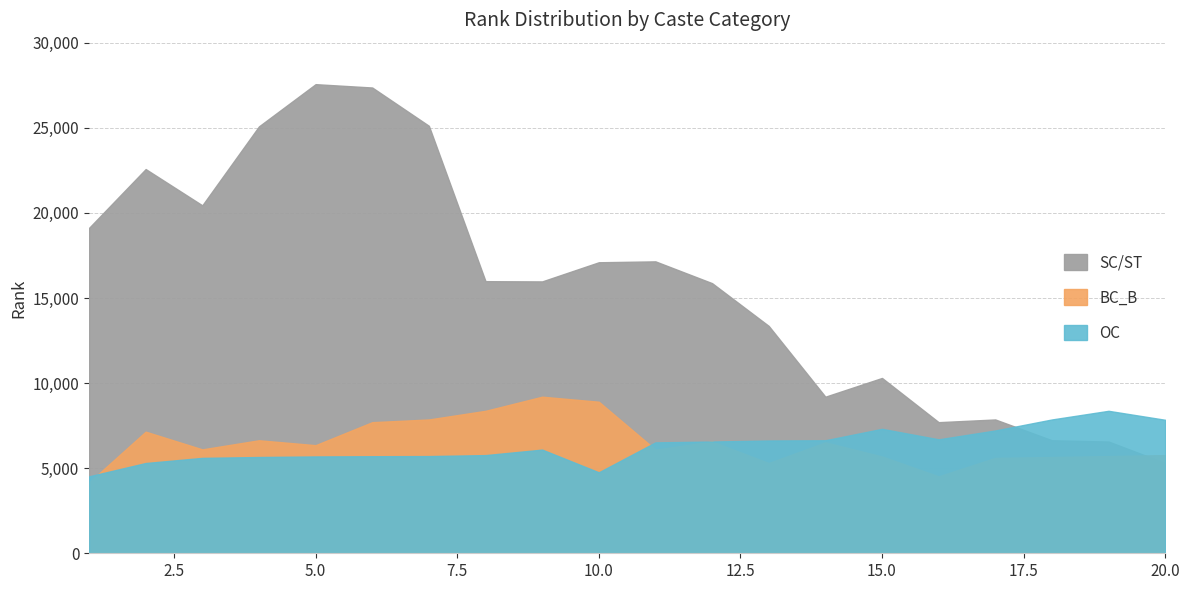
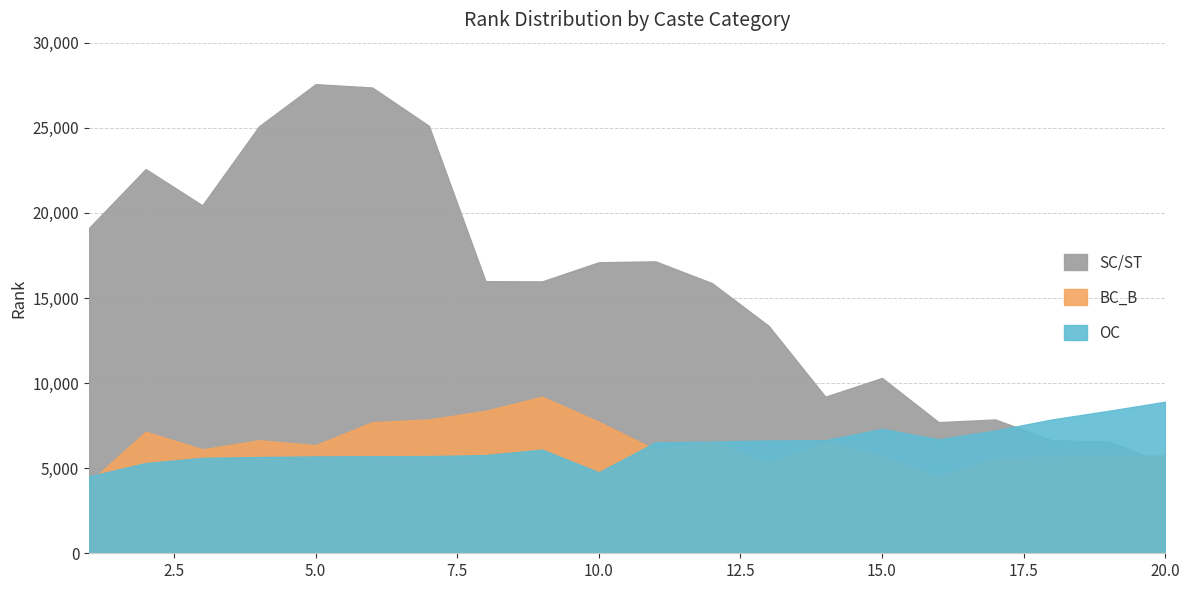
  {
    "SC/ST": {
      "5.0": "27,600",
      "10.0": "17,100",
      "15.0": "10,300",
      "20.0": "5,300"
    },
    "BC_B": {
      "5.0": "6,400",
-     "10.0": "8,900",
+     "10.0": "7,700",
      "15.0": "5,700",
      "20.0": "5,800"
    },
    "OC": {
      "5.0": "5,700",
      "10.0": "4,800",
      "15.0": "7,300",
-     "20.0": "7,800"
+     "20.0": "8,900"
    }
  }
